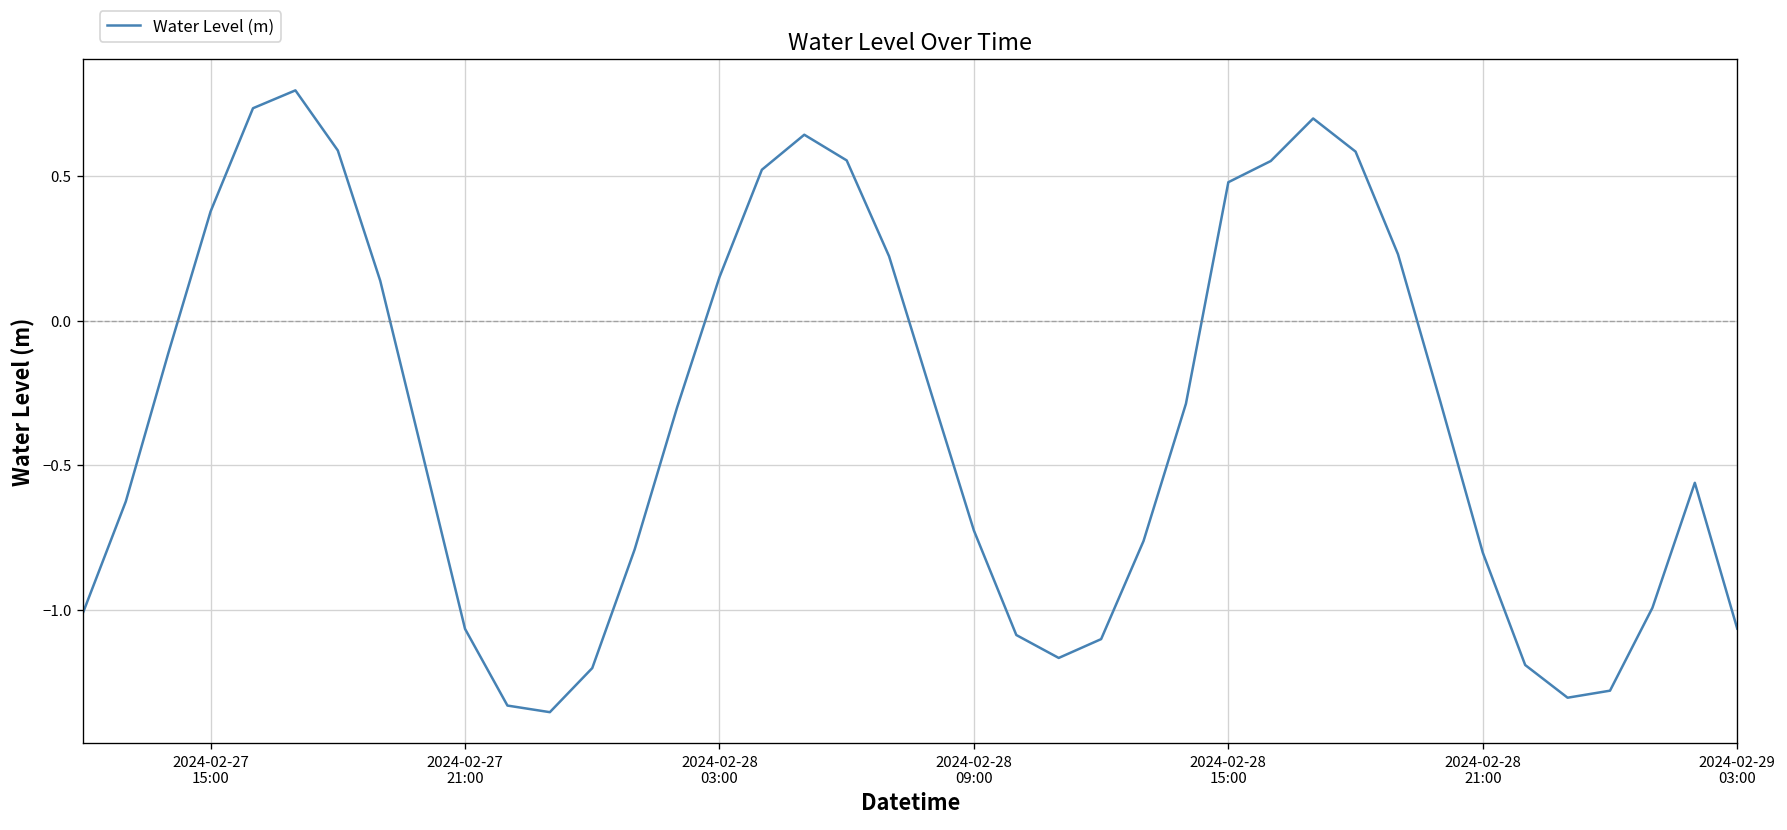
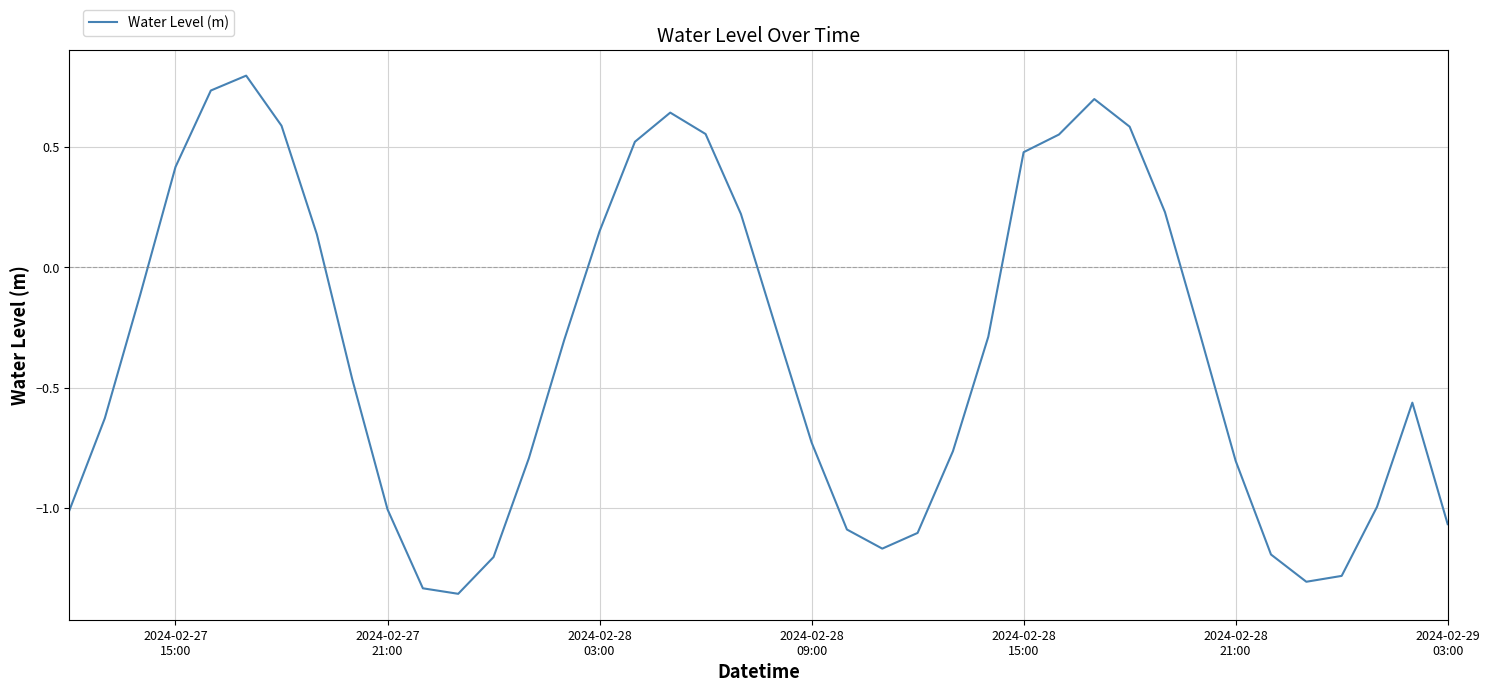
  {
-   "2024-02-27 15:00": 0.38,
-   "2024-02-27 21:00": -1.07,
+   "2024-02-27 15:00": 0.42,
+   "2024-02-27 21:00": -1.00,
    "2024-02-28 03:00": 0.15,
    "2024-02-28 09:00": -0.73,
    "2024-02-28 15:00": 0.48,
    "2024-02-28 21:00": -0.80,
    "2024-02-29 03:00": -1.07
  }
